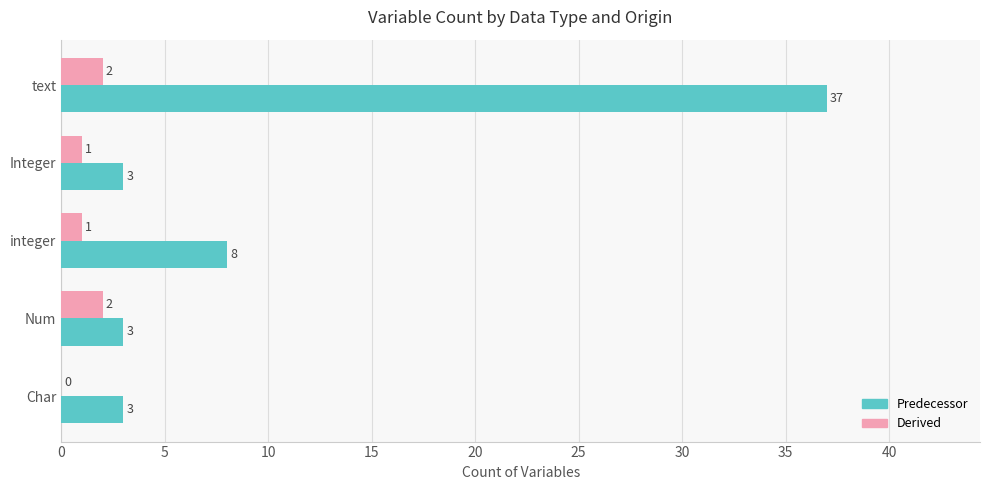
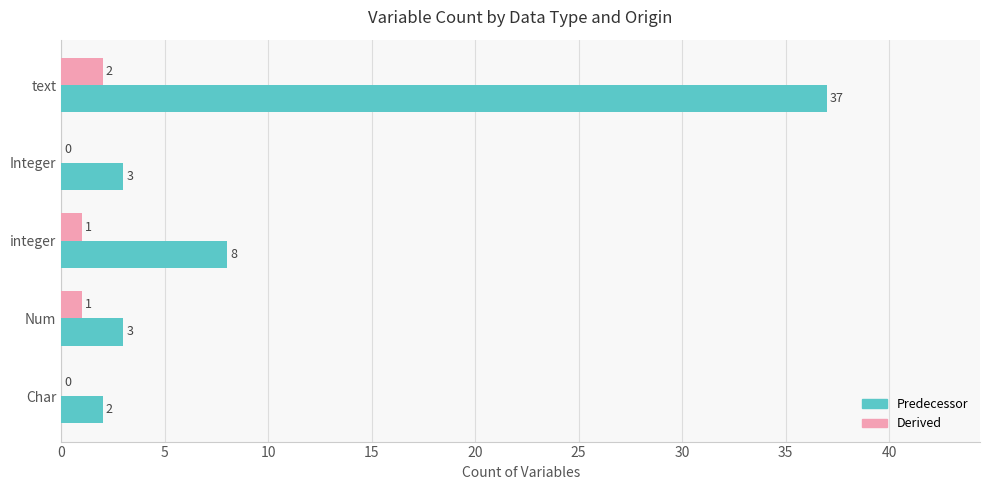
  {
    "Predecessor": {
      "text": 37,
      "Integer": 3,
      "integer": 8,
      "Num": 3,
-     "Char": 3
+     "Char": 2
    },
    "Derived": {
      "text": 2,
-     "Integer": 1,
+     "Integer": 0,
      "integer": 1,
-     "Num": 2,
+     "Num": 1,
      "Char": 0
    }
  }
